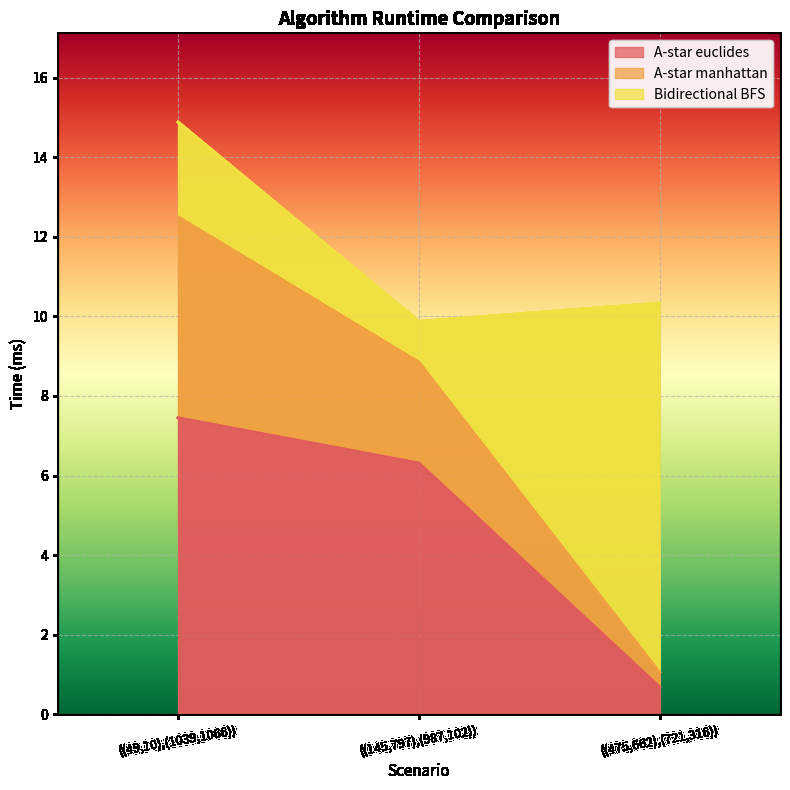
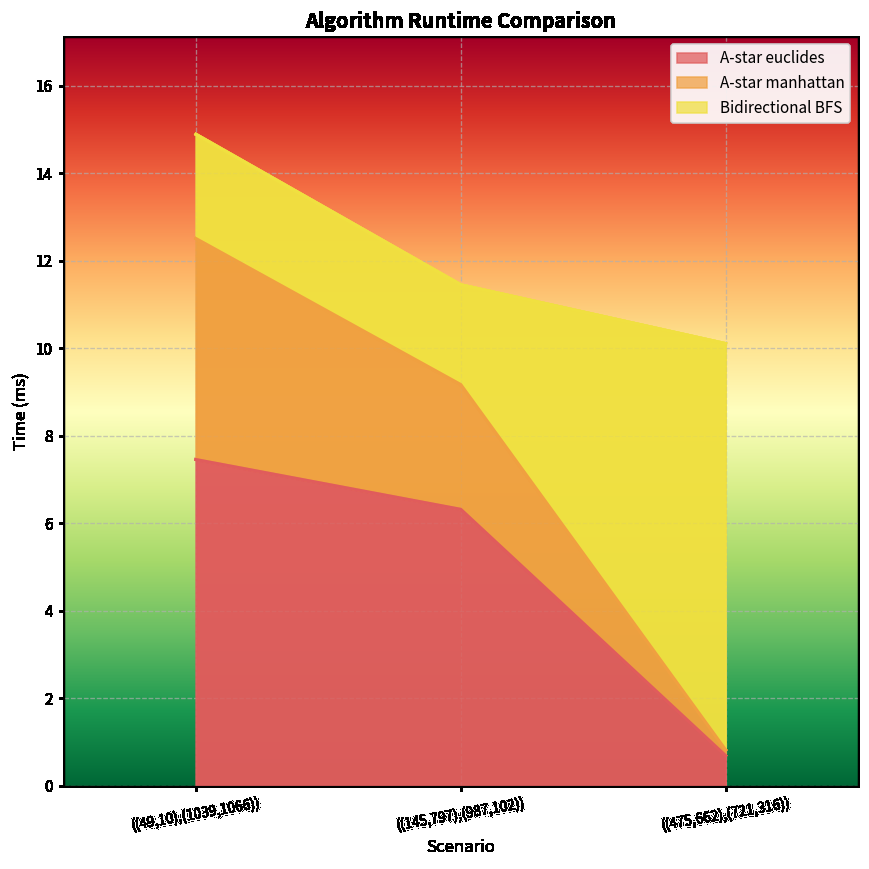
  {
    "A-star euclides": {
      "((49,10),(1039,1066))": 7.5,
      "((145,797),(987,102))": 6.3,
      "((475,662),(721,316))": 0.7
    },
    "A-star manhattan": {
      "((49,10),(1039,1066))": 5.1,
-     "((145,797),(987,102))": 2.5,
-     "((475,662),(721,316))": 0.4
+     "((145,797),(987,102))": 2.9,
+     "((475,662),(721,316))": 0.1
    },
    "Bidirectional BFS": {
      "((49,10),(1039,1066))": 2.4,
-     "((145,797),(987,102))": 1.0,
+     "((145,797),(987,102))": 2.3,
      "((475,662),(721,316))": 9.3
    }
  }
